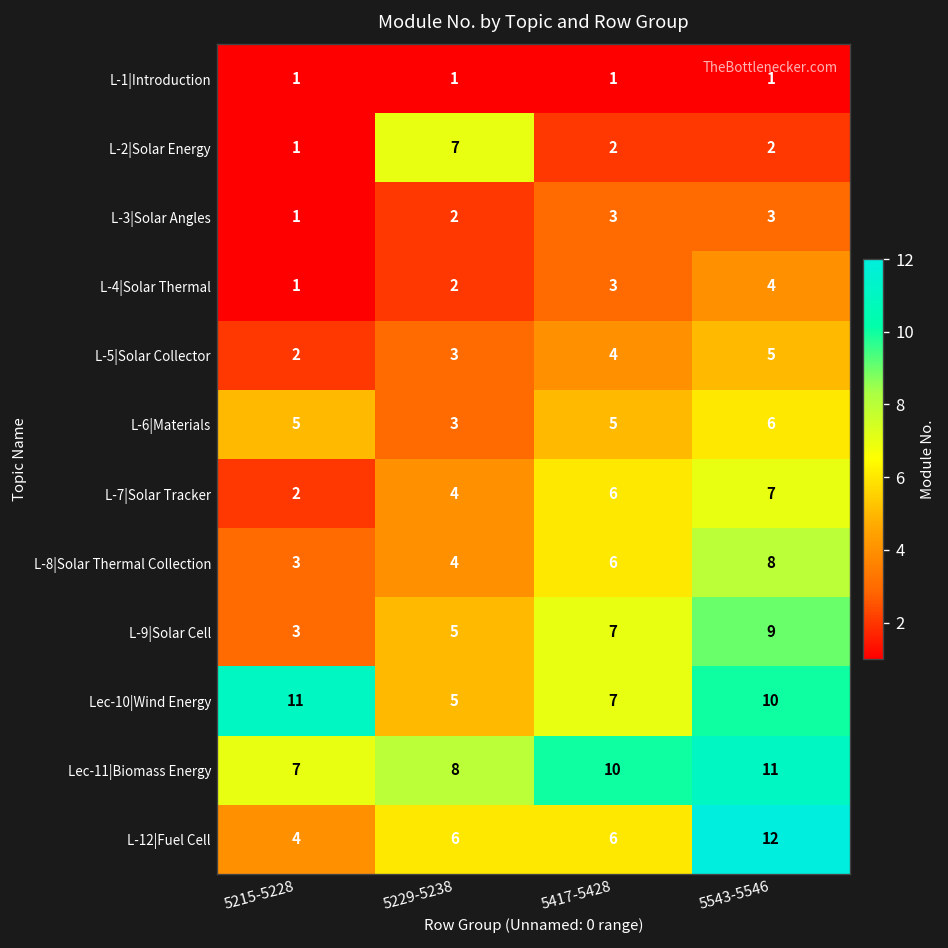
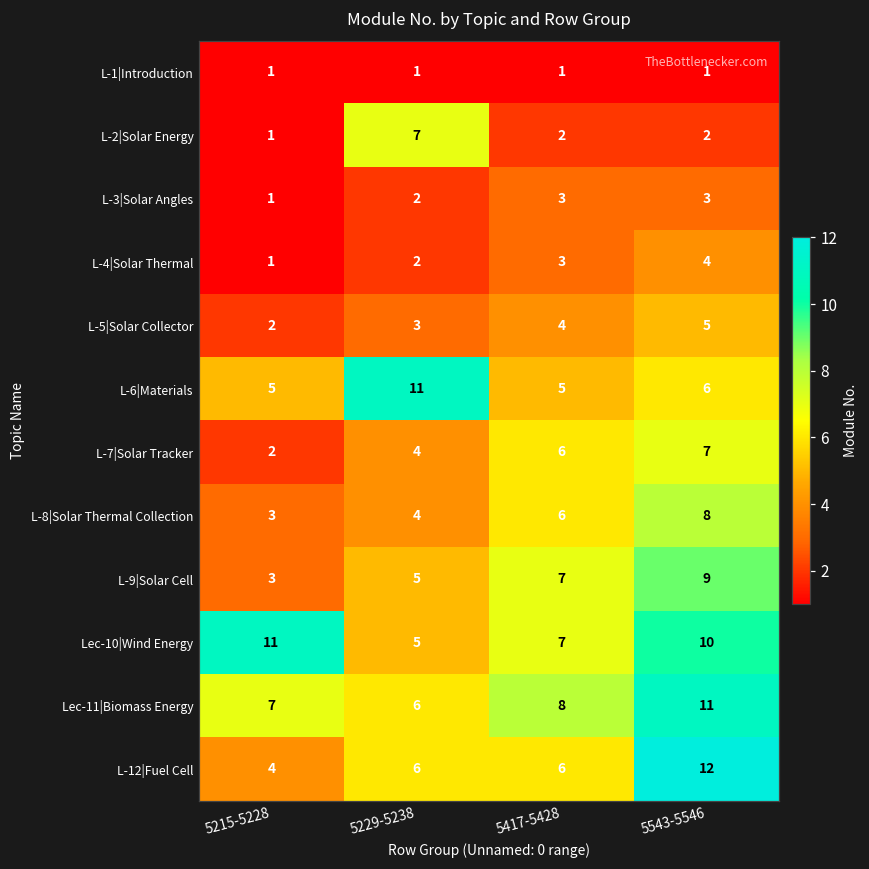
  {
    "L-1|Introduction": {
      "5215-5228": 1,
      "5229-5238": 1,
      "5417-5428": 1
    },
    "L-2|Solar Energy": {
      "5215-5228": 1,
      "5229-5238": 7,
      "5417-5428": 2,
      "5543-5546": 2
    },
    "L-3|Solar Angles": {
      "5215-5228": 1,
      "5229-5238": 2,
      "5417-5428": 3,
      "5543-5546": 3
    },
    "L-4|Solar Thermal": {
      "5215-5228": 1,
      "5229-5238": 2,
      "5417-5428": 3,
      "5543-5546": 4
    },
    "L-5|Solar Collector": {
      "5215-5228": 2,
      "5229-5238": 3,
      "5417-5428": 4,
      "5543-5546": 5
    },
    "L-6|Materials": {
      "5215-5228": 5,
-     "5229-5238": 3,
+     "5229-5238": 11,
      "5417-5428": 5,
      "5543-5546": 6
    },
    "L-7|Solar Tracker": {
      "5215-5228": 2,
      "5229-5238": 4,
      "5417-5428": 6,
      "5543-5546": 7
    },
    "L-8|Solar Thermal Collection": {
      "5215-5228": 3,
      "5229-5238": 4,
      "5417-5428": 6,
      "5543-5546": 8
    },
    "L-9|Solar Cell": {
      "5215-5228": 3,
      "5229-5238": 5,
      "5417-5428": 7,
      "5543-5546": 9
    },
    "Lec-10|Wind Energy": {
      "5215-5228": 11,
      "5229-5238": 5,
      "5417-5428": 7,
      "5543-5546": 10
    },
    "Lec-11|Biomass Energy": {
      "5215-5228": 7,
-     "5229-5238": 8,
-     "5417-5428": 10,
+     "5229-5238": 6,
+     "5417-5428": 8,
      "5543-5546": 11
    },
    "L-12|Fuel Cell": {
      "5215-5228": 4,
      "5229-5238": 6,
      "5417-5428": 6,
      "5543-5546": 12
    }
  }
